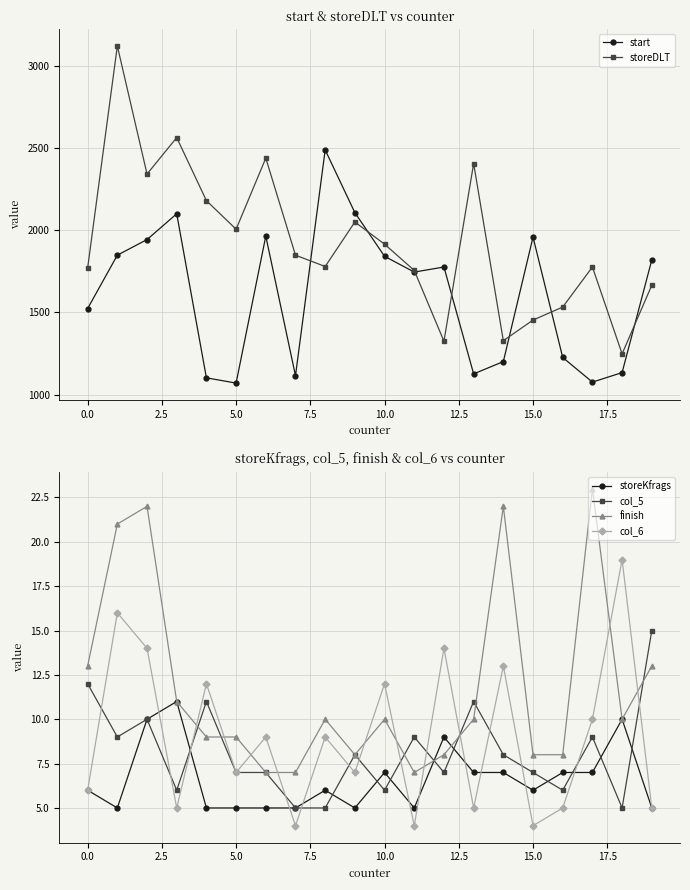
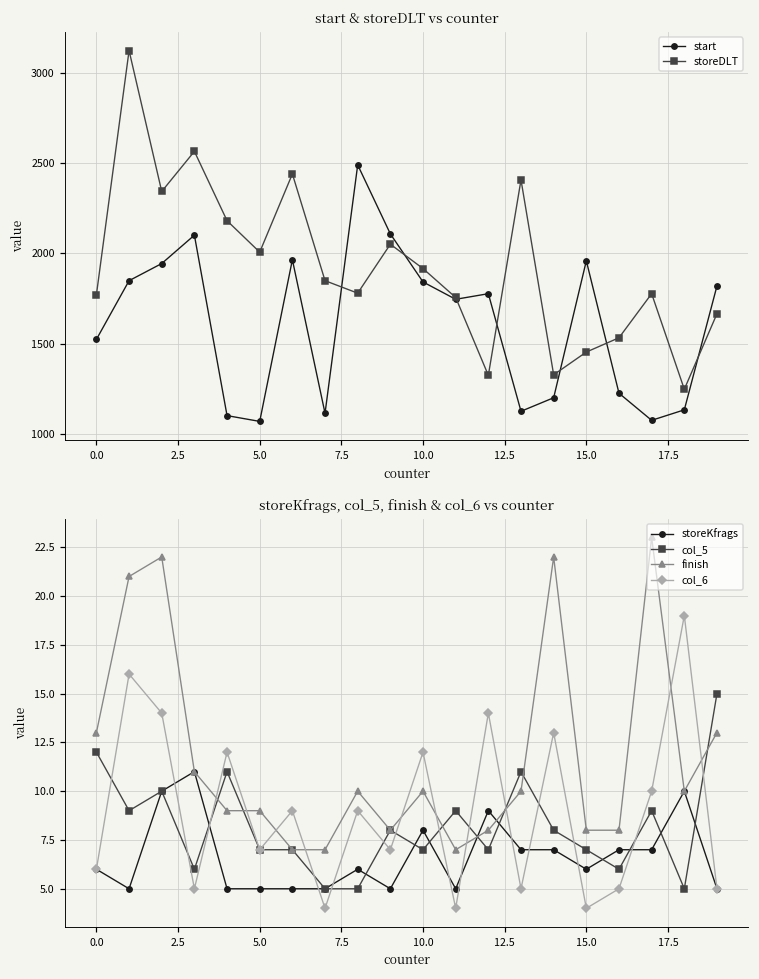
  {
    "start & storeDLT vs counter": {
      "start": {
        "0.0": 1520,
        "5.0": 1070,
        "10.0": 1840,
        "15.0": 1960
      },
      "storeDLT": {
        "0.0": 1770,
        "5.0": 2010,
        "10.0": 1920,
        "15.0": 1450
      }
    },
    "storeKfrags, col_5, finish & col_6 vs counter": {
      "storeKfrags": {
        "5.0": 5,
-       "10.0": 7,
+       "10.0": 8,
        "15.0": 6
      },
      "col_5": {
        "0.0": 12,
-       "10.0": 6,
+       "10.0": 7,
        "15.0": 7
      }
    }
  }
